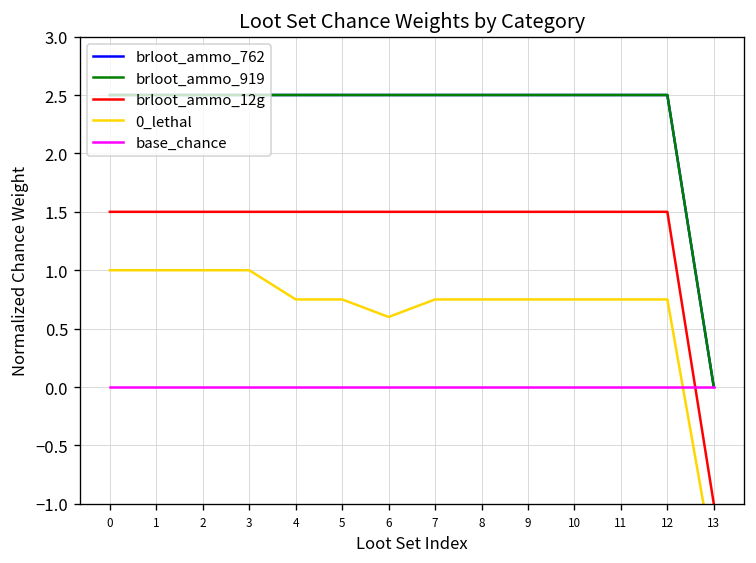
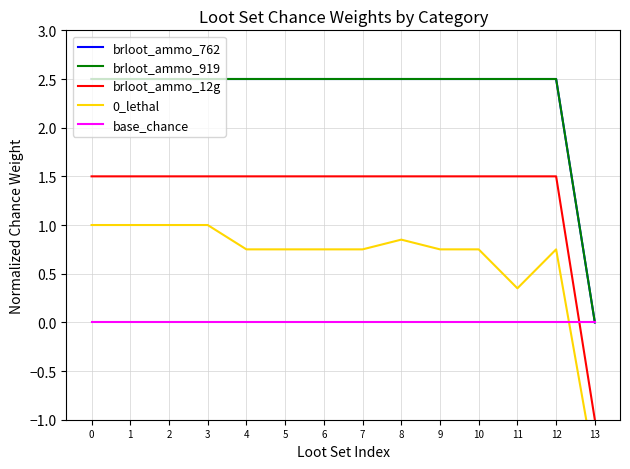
  {
    "brloot_ammo_919": {
      "4": 2.5,
      "5": 2.5,
      "6": 2.5,
      "7": 2.5,
      "8": 2.5,
      "9": 2.5,
      "10": 2.5,
      "11": 2.5,
      "12": 2.5
    },
    "brloot_ammo_12g": {
      "0": 1.5,
      "1": 1.5,
      "2": 1.5,
      "3": 1.5,
      "4": 1.5,
      "5": 1.5,
      "6": 1.5,
      "7": 1.5,
      "8": 1.5,
      "9": 1.5,
      "10": 1.5,
      "11": 1.5,
      "12": 1.5,
      "13": -1.0
    },
    "0_lethal": {
      "0": 1.0,
      "1": 1.0,
      "2": 1.0,
      "3": 1.0,
      "4": 0.8,
      "5": 0.8,
-     "6": 0.6,
+     "6": 0.8,
      "7": 0.8,
-     "8": 0.75,
+     "8": 0.85,
      "9": 0.8,
      "10": 0.8,
-     "11": 0.8,
+     "11": 0.4,
      "12": 0.8
    },
    "base_chance": {
      "0": 0.0,
      "1": 0.0,
      "2": 0.0,
      "3": 0.0,
      "4": 0.0,
      "5": 0.0,
      "6": 0.0,
      "7": 0.0,
      "8": 0.0,
      "9": 0.0,
      "10": 0.0,
      "11": 0.0,
      "12": 0.0
    }
  }
